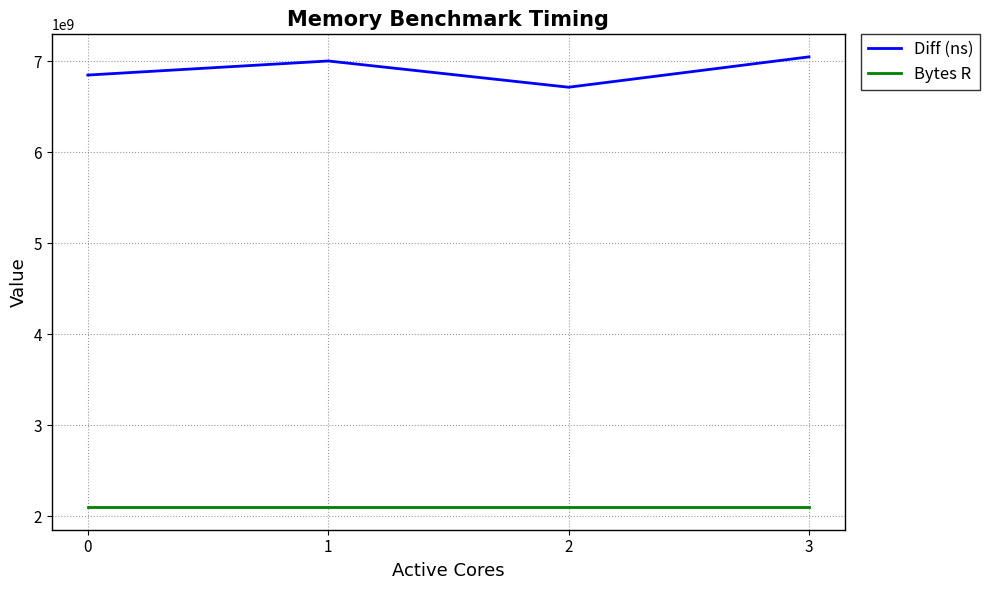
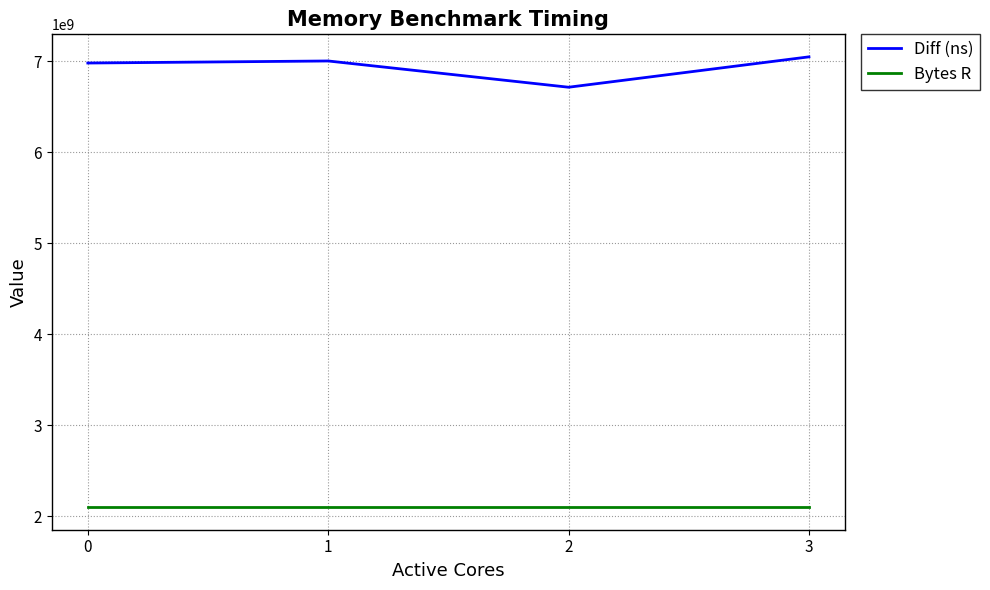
  {
    "Diff (ns)": {
-     "0": 6800000000,
+     "0": 7000000000,
      "1": 7000000000,
      "2": 6700000000,
      "3": 7000000000
    },
    "Bytes R": {
      "0": 2100000000,
      "1": 2100000000,
      "2": 2100000000,
      "3": 2100000000
    }
  }
